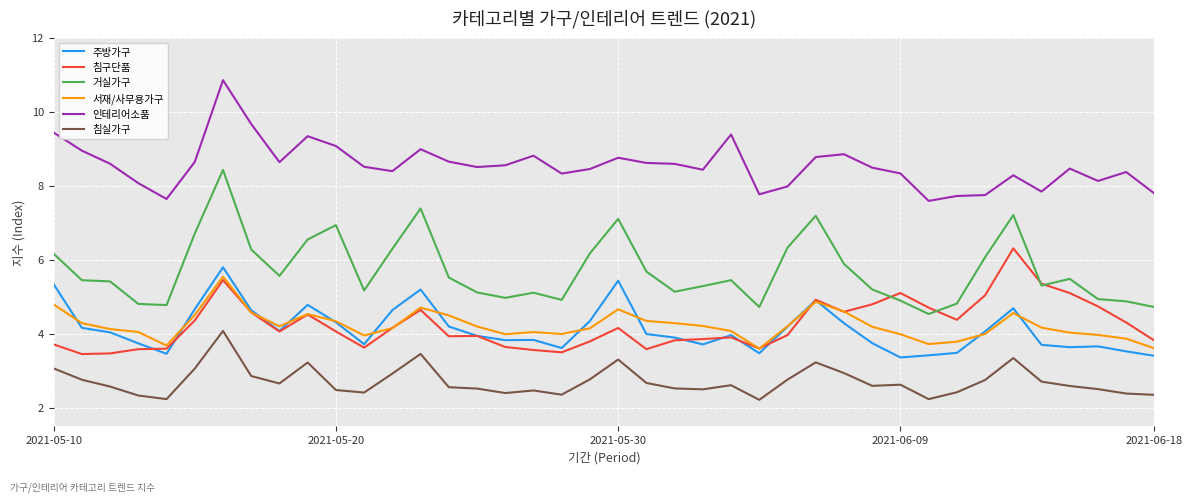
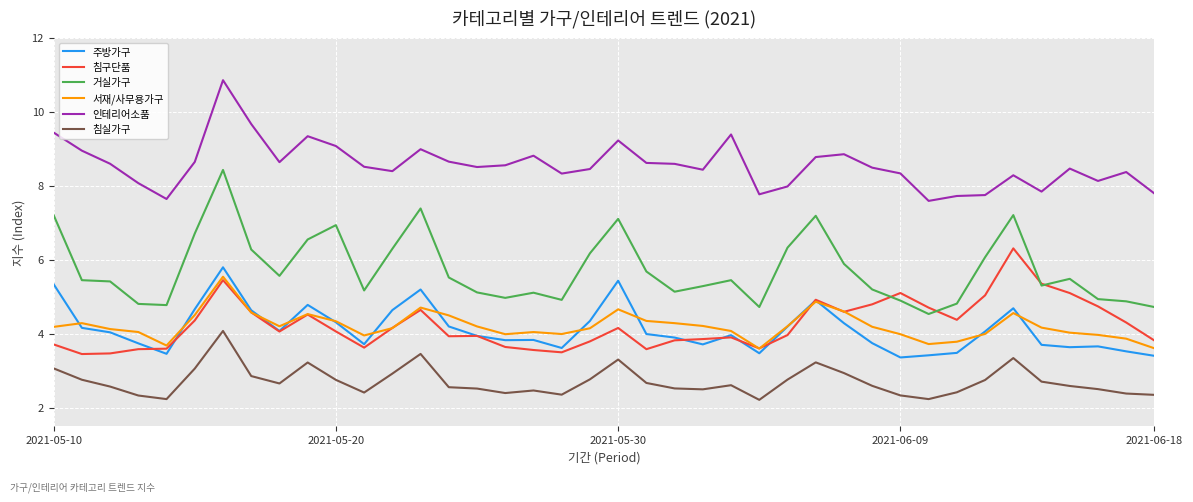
  {
    "주방가구": {
      "2021-05-10": 5.3,
      "2021-05-30": 5.4,
      "2021-06-09": 3.4,
      "2021-06-18": 3.4
    },
    "침구단품": {
      "2021-05-10": 3.7,
      "2021-05-20": 4.1,
      "2021-05-30": 4.2,
      "2021-06-09": 5.1,
      "2021-06-18": 3.8
    },
    "거실가구": {
-     "2021-05-10": 6.2,
+     "2021-05-10": 7.2,
      "2021-05-20": 6.9,
      "2021-05-30": 7.1,
      "2021-06-09": 4.9,
      "2021-06-18": 4.7
    },
    "서재/사무용가구": {
-     "2021-05-10": 4.8,
+     "2021-05-10": 4.2,
      "2021-05-30": 4.7,
      "2021-06-09": 4.0,
      "2021-06-18": 3.6
    },
    "인테리어소품": {
      "2021-05-10": 9.4,
      "2021-05-20": 9.1,
-     "2021-05-30": 8.8,
+     "2021-05-30": 9.2,
      "2021-06-09": 8.3,
      "2021-06-18": 7.8
    },
    "침실가구": {
      "2021-05-10": 3.1,
-     "2021-05-20": 2.5,
+     "2021-05-20": 2.8,
      "2021-05-30": 3.3,
-     "2021-06-09": 2.6,
+     "2021-06-09": 2.3,
      "2021-06-18": 2.3
    }
  }
